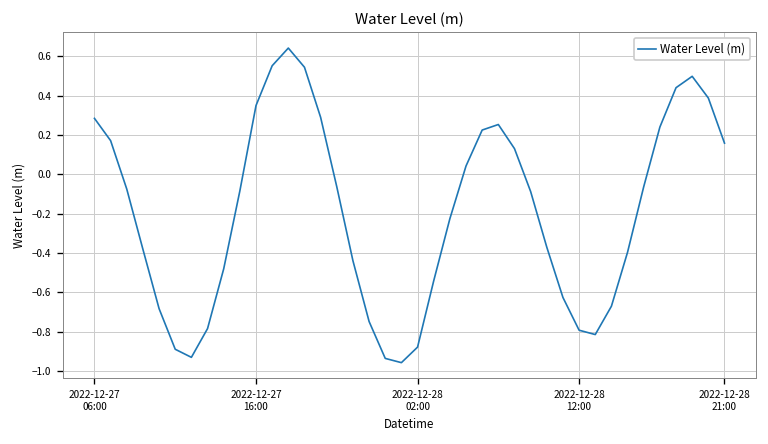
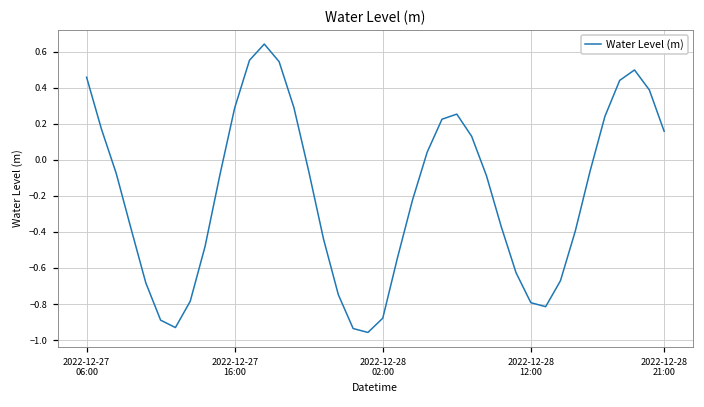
  {
-   "2022-12-27 06:00": 0.29,
-   "2022-12-27 16:00": 0.35,
+   "2022-12-27 06:00": 0.46,
+   "2022-12-27 16:00": 0.29,
    "2022-12-28 02:00": -0.88,
    "2022-12-28 12:00": -0.79,
    "2022-12-28 21:00": 0.16
  }
